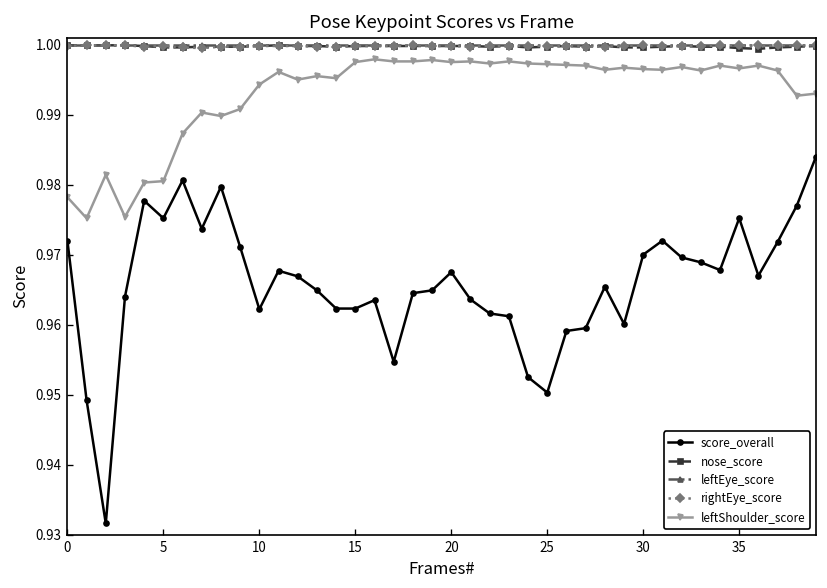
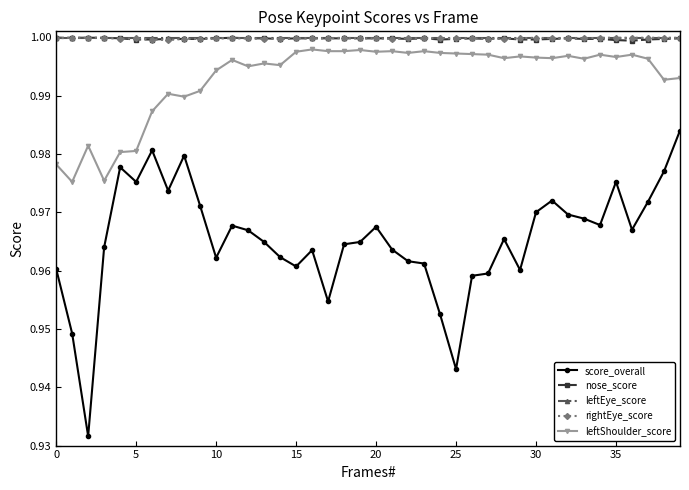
  {
    "score_overall": {
-     "0": 0.972,
+     "0": 0.960,
      "5": 0.975,
      "10": 0.962,
-     "15": 0.962,
+     "15": 0.961,
      "20": 0.968,
-     "25": 0.950,
+     "25": 0.943,
      "30": 0.970,
      "35": 0.975
    }
  }
